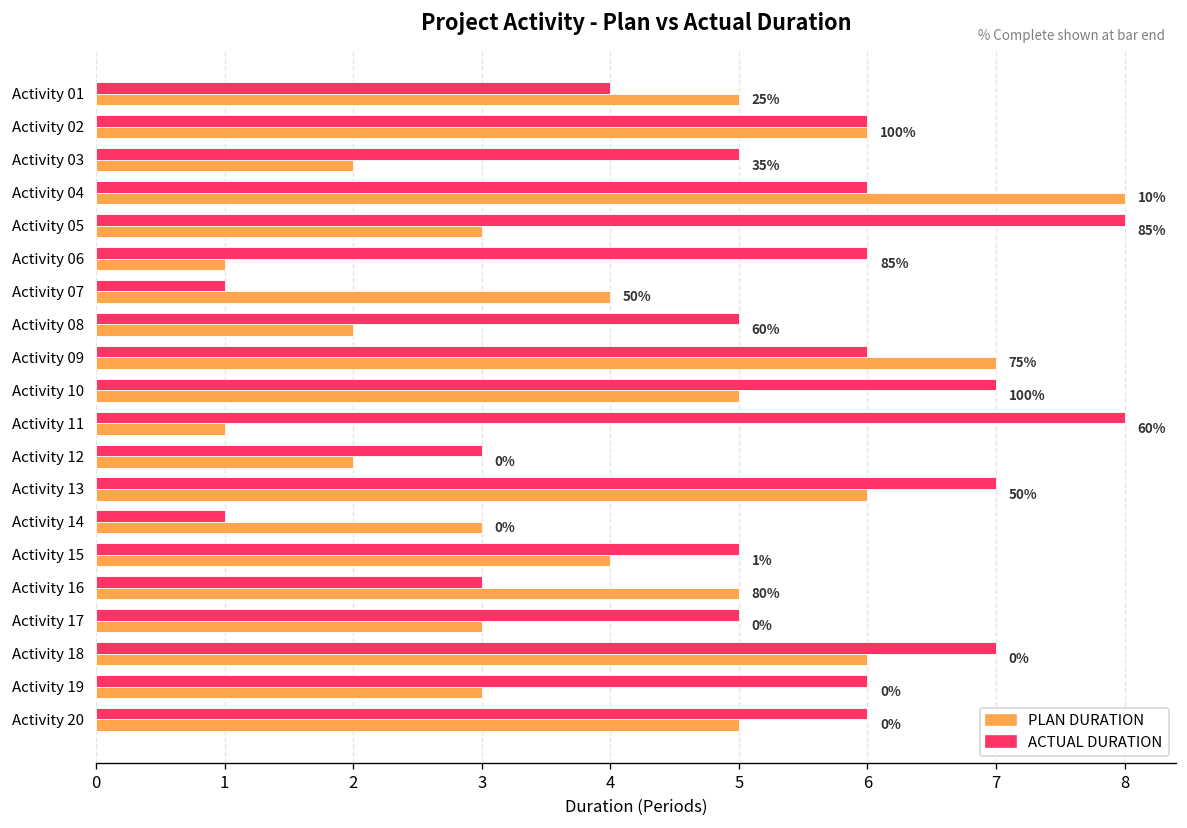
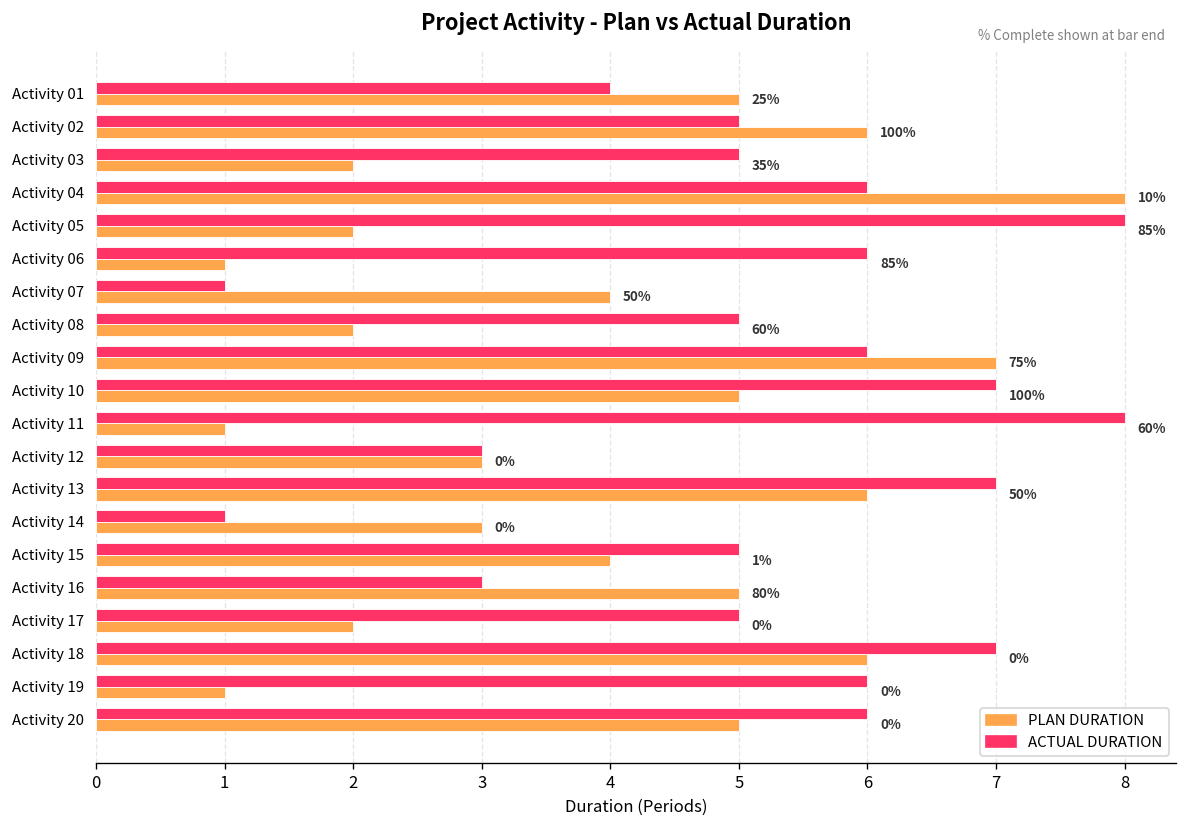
  {
    "PLAN DURATION": {
      "Activity 03": 2,
-     "Activity 05": 3,
+     "Activity 05": 2,
      "Activity 06": 1,
      "Activity 08": 2,
      "Activity 10": 5,
      "Activity 11": 1,
-     "Activity 12": 2,
+     "Activity 12": 3,
      "Activity 13": 6,
      "Activity 15": 4,
-     "Activity 17": 3,
+     "Activity 17": 2,
      "Activity 18": 6,
-     "Activity 19": 3,
+     "Activity 19": 1,
      "Activity 20": 5
    },
    "ACTUAL DURATION": {
      "Activity 01": 4,
-     "Activity 02": 6,
+     "Activity 02": 5,
      "Activity 04": 6,
      "Activity 07": 1,
      "Activity 09": 6,
      "Activity 14": 1,
      "Activity 16": 3
    }
  }
